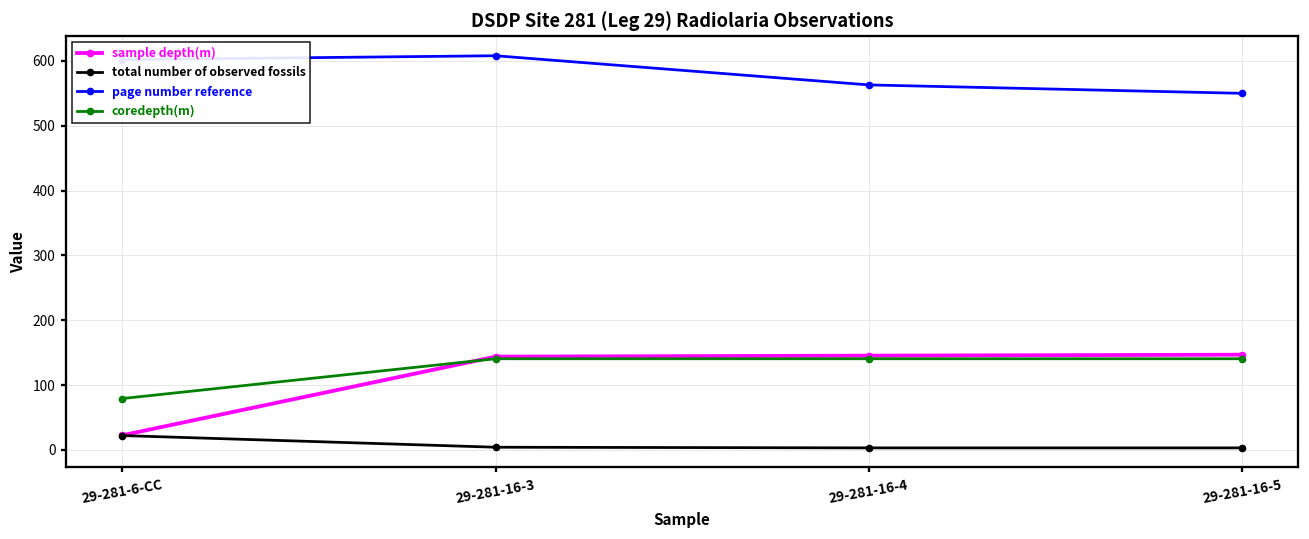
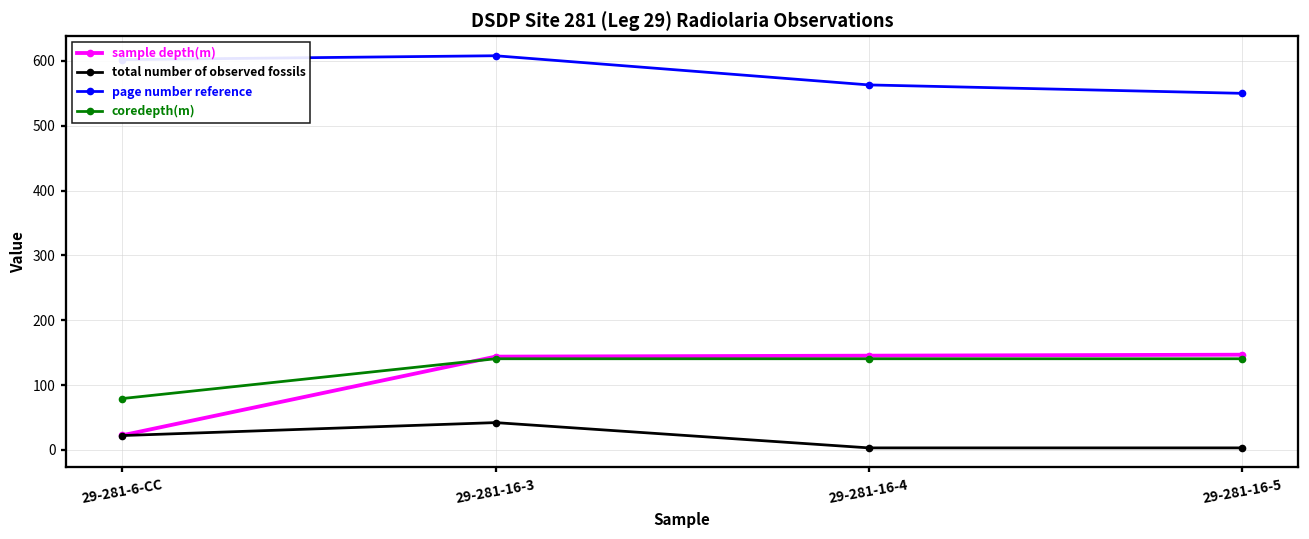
  {
    "sample depth(m)": {
      "29-281-16-4": 150,
      "29-281-16-5": 150
    },
    "total number of observed fossils": {
-     "29-281-16-3": 0,
+     "29-281-16-3": 40,
      "29-281-16-4": 0,
      "29-281-16-5": 0
    },
    "page number reference": {
      "29-281-16-3": 610,
      "29-281-16-4": 560,
      "29-281-16-5": 550
    },
    "coredepth(m)": {
      "29-281-6-CC": 80,
      "29-281-16-4": 140,
      "29-281-16-5": 140
    }
  }
